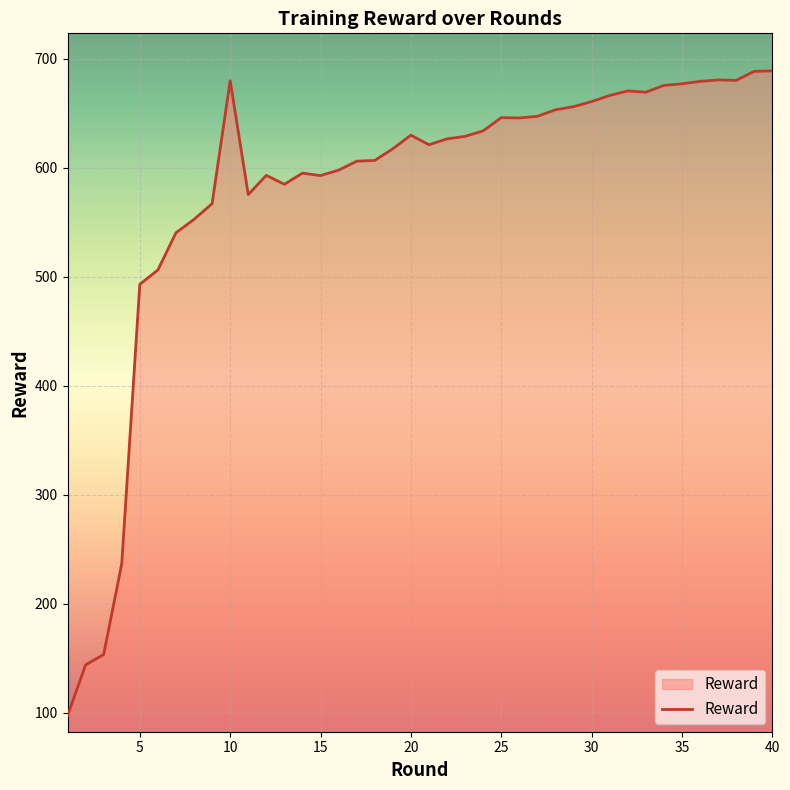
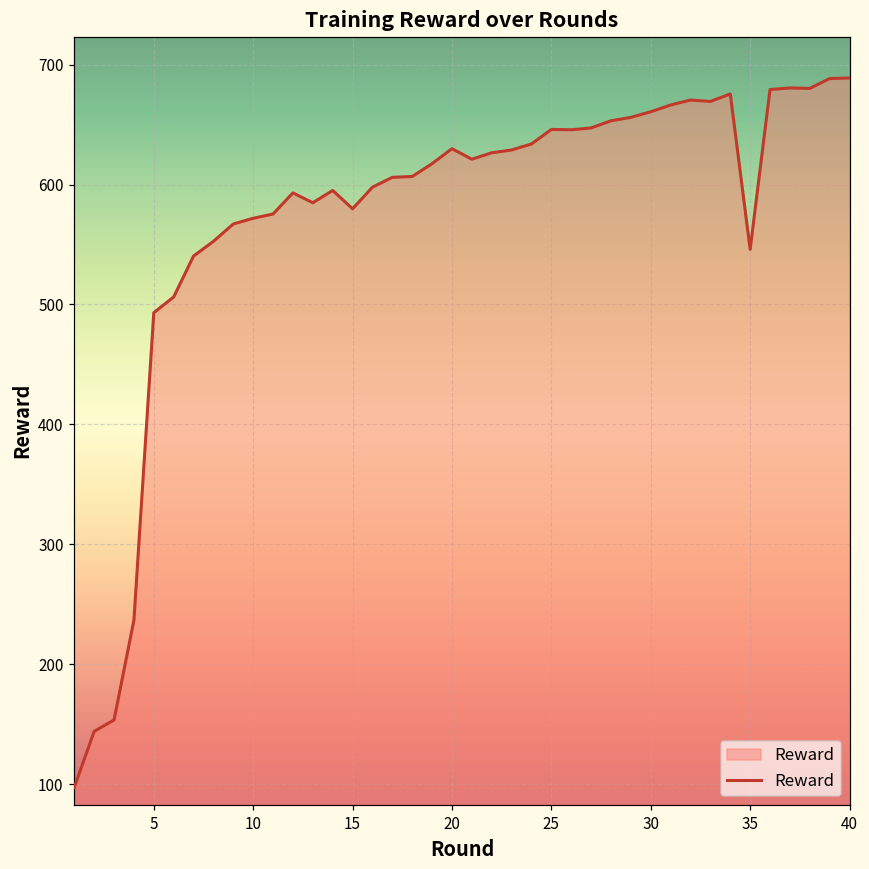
  {
    "5": 493,
-   "10": 680,
-   "15": 593,
+   "10": 572,
+   "15": 580,
    "20": 630,
    "25": 646,
    "30": 661,
-   "35": 677,
+   "35": 546,
    "40": 689
  }
